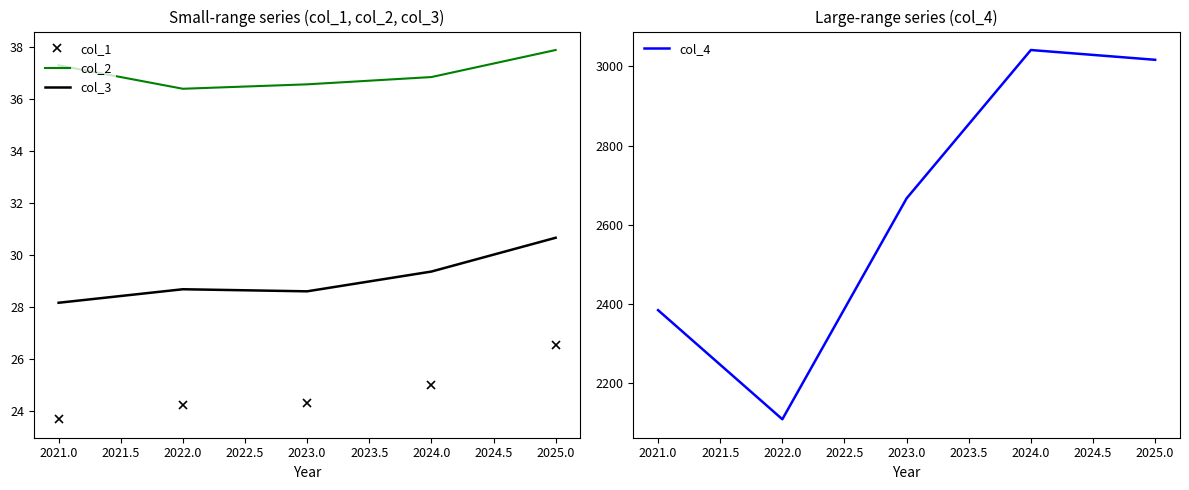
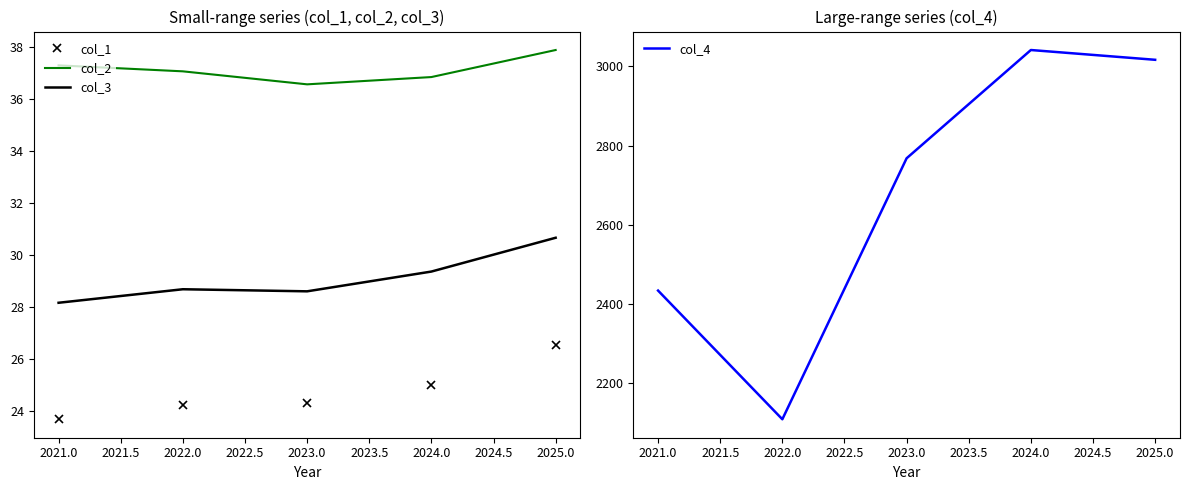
  {
    "Small-range series (col_1, col_2, col_3)": {
      "col_2": {
-       "2022.0": 36.4,
+       "2022.0": 37.1,
        "2023.0": 36.6,
        "2024.0": 36.9,
        "2025.0": 37.9
      }
    },
    "Large-range series (col_4)": {
-     "2021.0": 2380,
+     "2021.0": 2430,
      "2022.0": 2110,
-     "2023.0": 2670,
+     "2023.0": 2770,
      "2024.0": 3040,
      "2025.0": 3020
    }
  }
